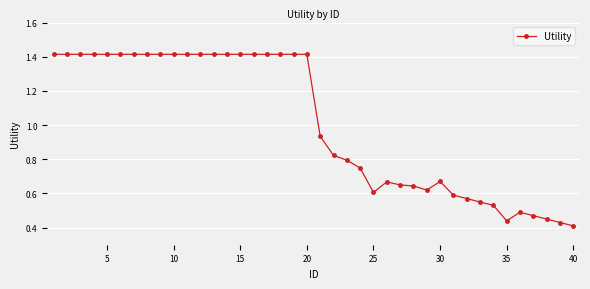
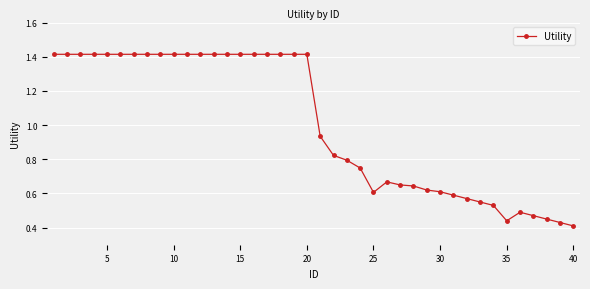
  {
    "5": 1.41,
    "10": 1.41,
    "15": 1.41,
    "20": 1.41,
    "25": 0.61,
-   "30": 0.67,
+   "30": 0.61,
    "35": 0.44,
    "40": 0.41
  }
